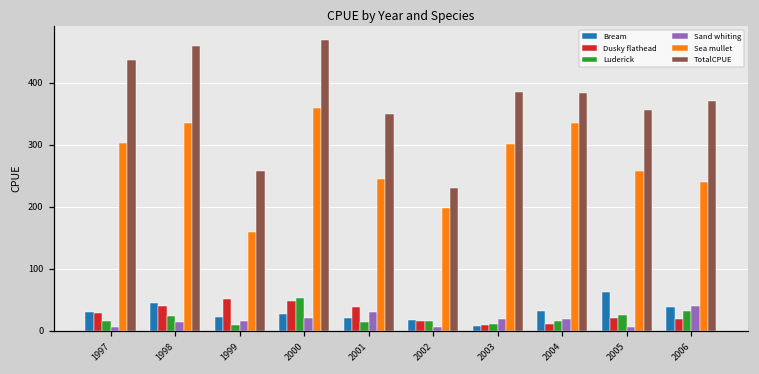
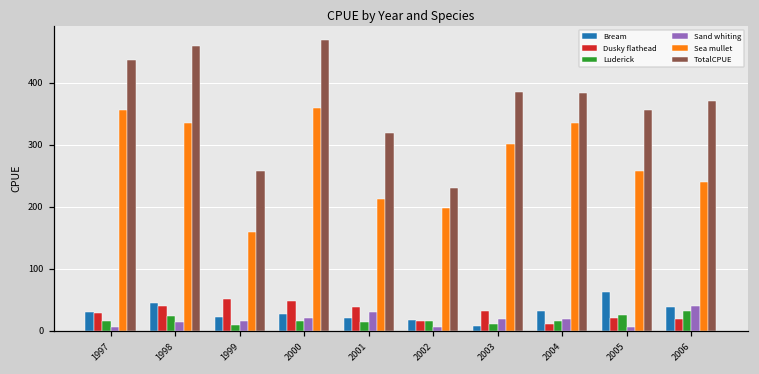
  {
    "Bream": {
      "1997": 30,
      "1998": 40,
      "1999": 20,
      "2000": 30,
      "2001": 20,
      "2002": 20,
      "2003": 10,
      "2004": 30,
      "2005": 60,
      "2006": 40
    },
    "Dusky flathead": {
      "1997": 30,
      "1998": 40,
      "1999": 50,
      "2000": 50,
      "2001": 40,
      "2002": 20,
-     "2003": 10,
+     "2003": 30,
      "2004": 10,
      "2005": 20,
      "2006": 20
    },
    "Luderick": {
      "1997": 20,
      "1998": 20,
      "1999": 10,
-     "2000": 50,
+     "2000": 20,
      "2001": 10,
      "2002": 20,
      "2003": 10,
      "2004": 20,
      "2005": 20,
      "2006": 30
    },
    "Sand whiting": {
      "1997": 10,
      "1998": 10,
      "1999": 20,
      "2000": 20,
      "2001": 30,
      "2002": 10,
      "2003": 20,
      "2004": 20,
      "2005": 10,
      "2006": 40
    },
    "Sea mullet": {
-     "1997": 300,
+     "1997": 360,
      "1998": 330,
      "1999": 160,
      "2000": 360,
-     "2001": 240,
+     "2001": 210,
      "2002": 200,
      "2003": 300,
      "2004": 340,
      "2005": 260,
      "2006": 240
    },
    "TotalCPUE": {
      "1997": 440,
      "1998": 460,
      "1999": 260,
      "2000": 470,
-     "2001": 350,
+     "2001": 320,
      "2002": 230,
      "2003": 380,
      "2004": 380,
      "2005": 360,
      "2006": 370
    }
  }
